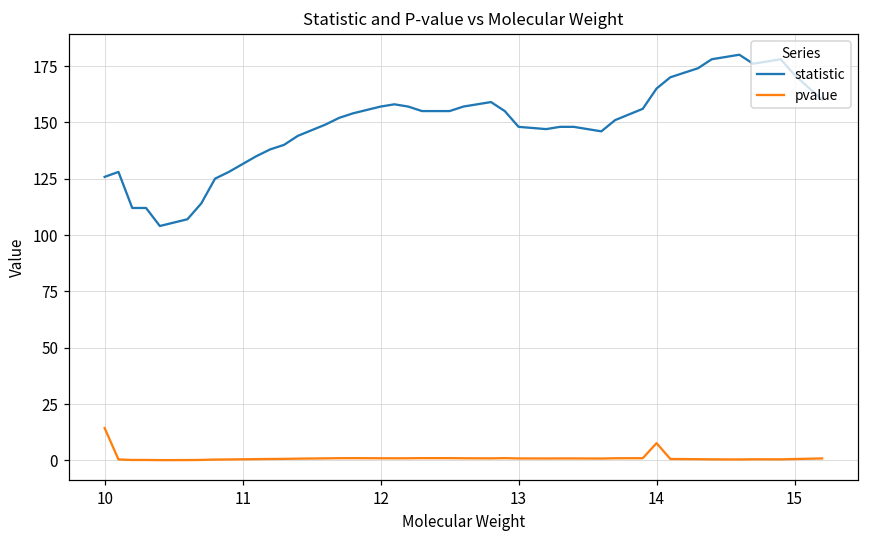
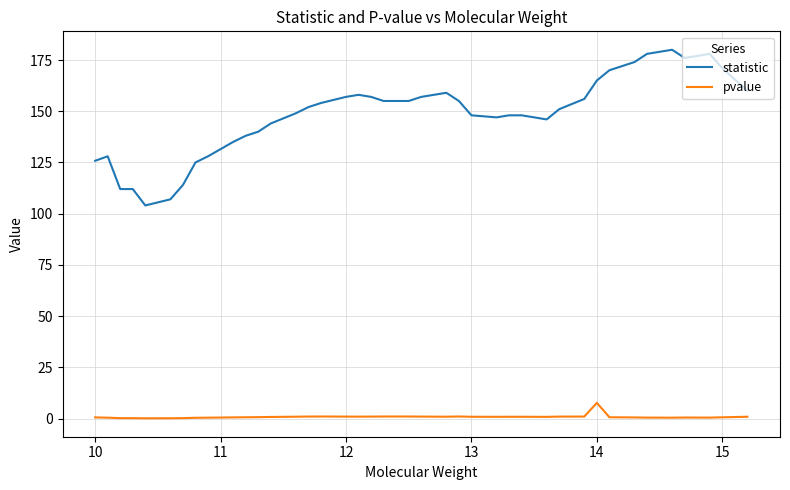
  {
    "statistic": {
      "10": 126,
      "12": 157,
      "13": 148,
      "14": 165
    },
    "pvalue": {
-     "10": 14,
+     "10": 1,
      "12": 1,
      "13": 1,
      "14": 8,
      "15": 1
    }
  }
